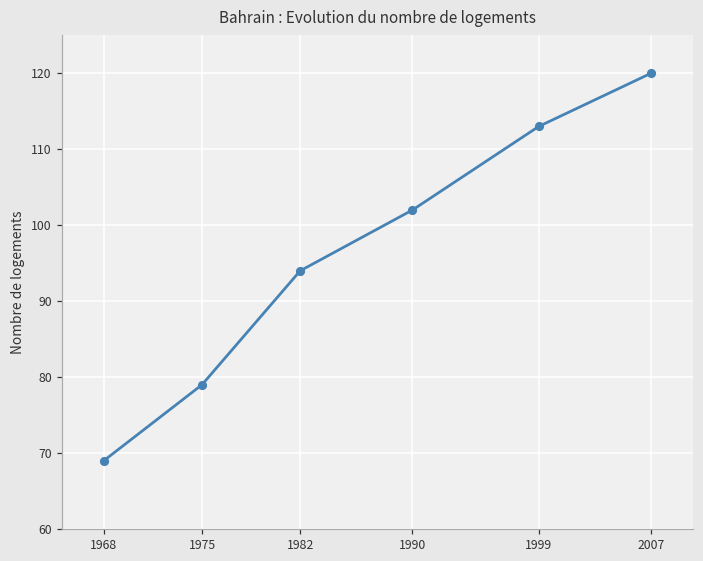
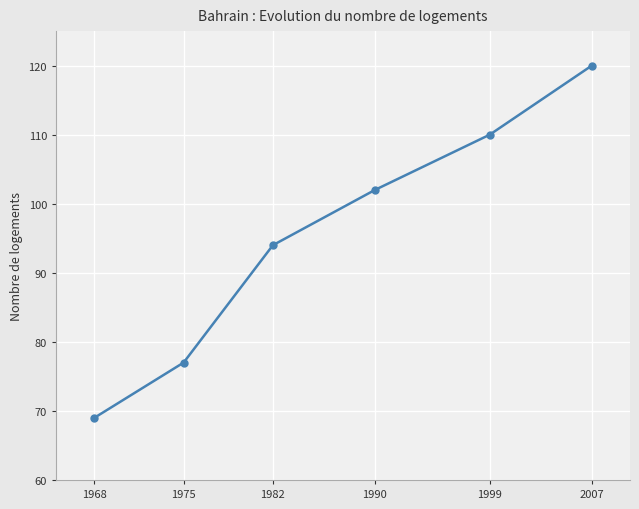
  {
    "1968": 69,
-   "1975": 79,
+   "1975": 77,
    "1982": 94,
    "1990": 102,
-   "1999": 113,
+   "1999": 110,
    "2007": 120
  }
